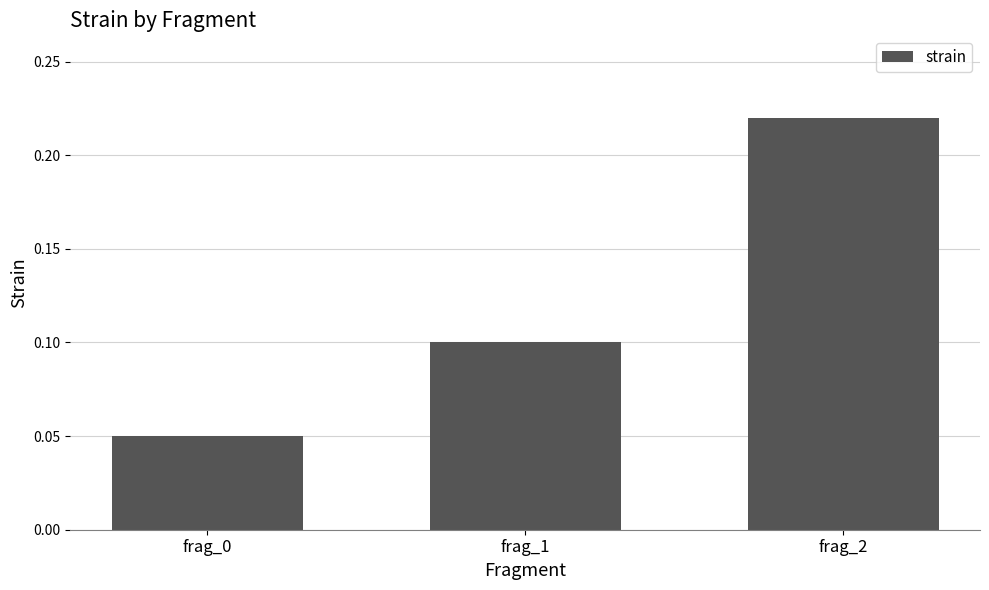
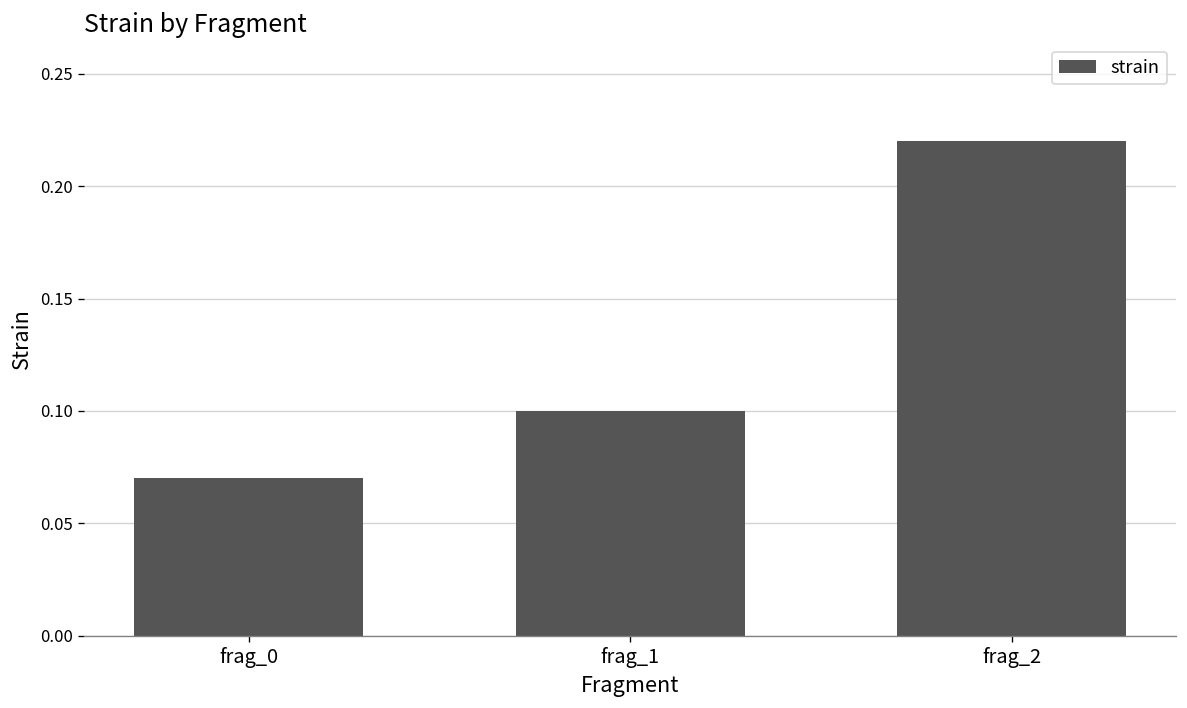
  {
-   "frag_0": 0.05,
+   "frag_0": 0.07,
    "frag_1": 0.10,
    "frag_2": 0.22
  }
